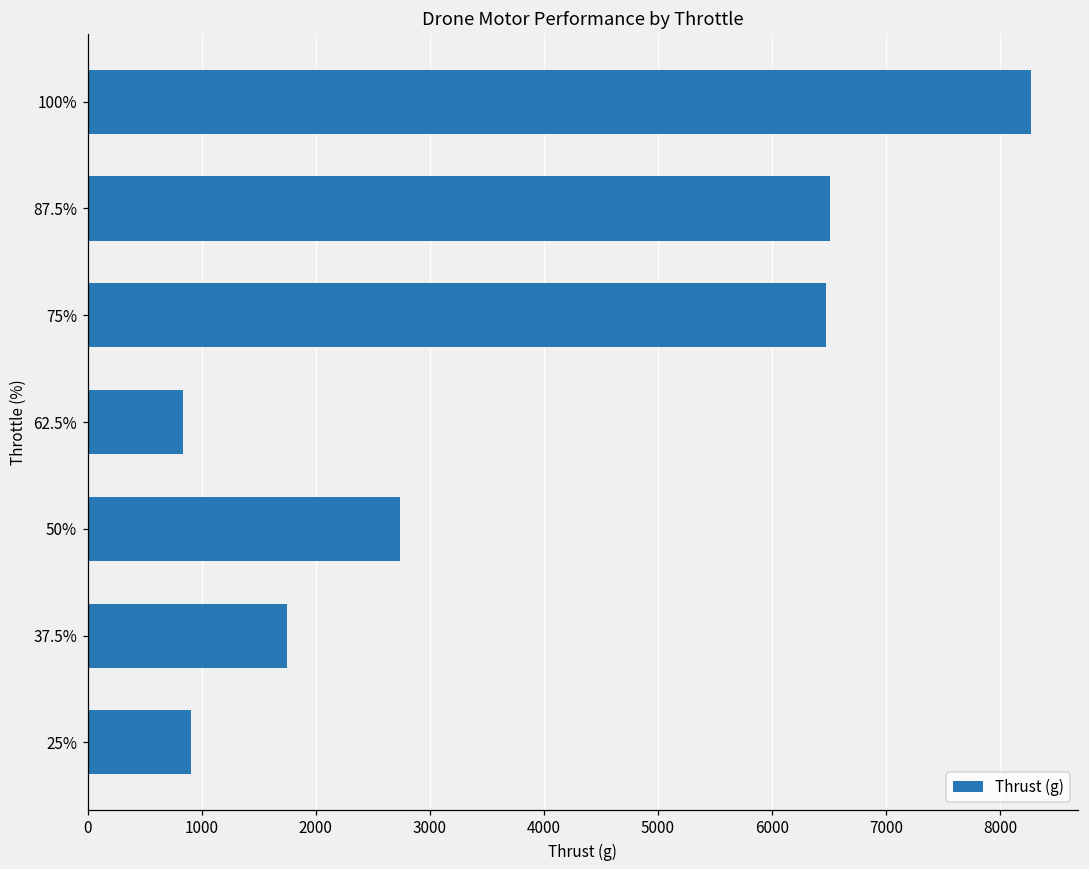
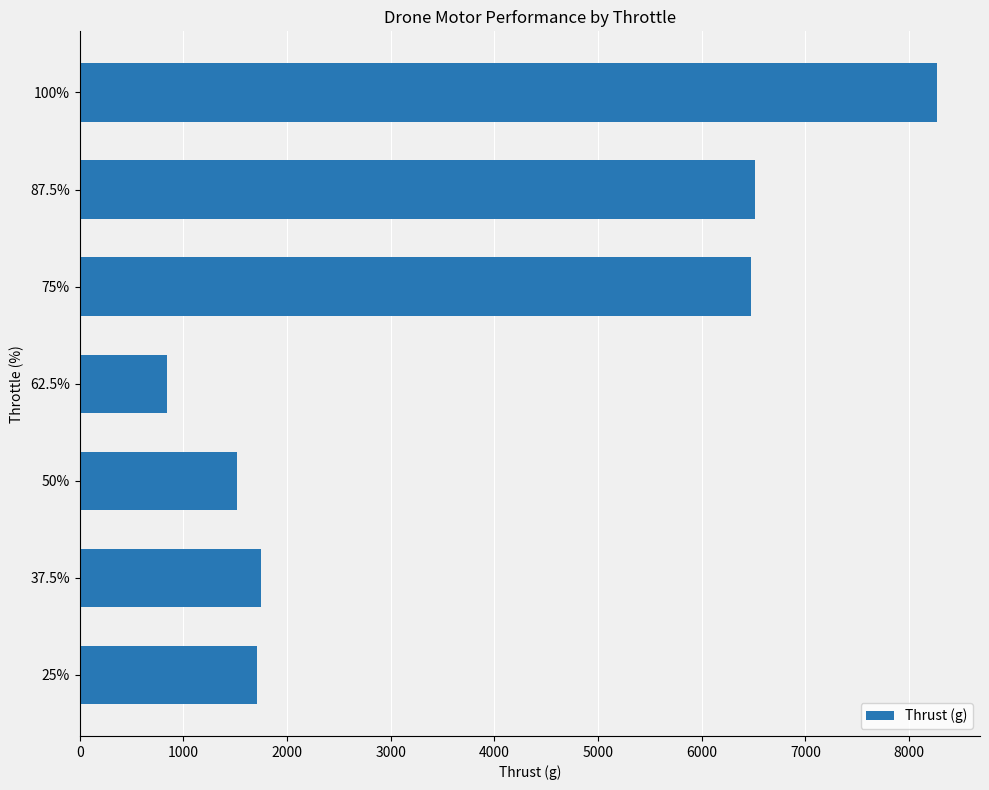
  {
    "100%": 8270,
    "87.5%": 6510,
    "75%": 6470,
    "62.5%": 840,
-   "50%": 2740,
+   "50%": 1520,
    "37.5%": 1750,
-   "25%": 910
+   "25%": 1710
  }
